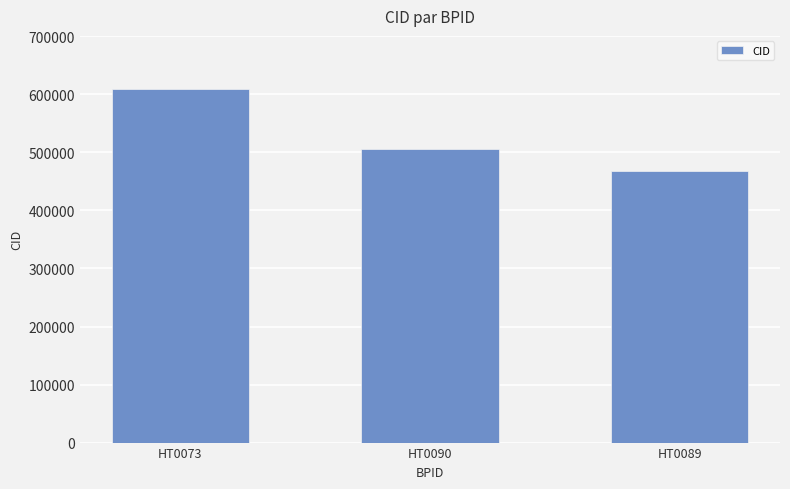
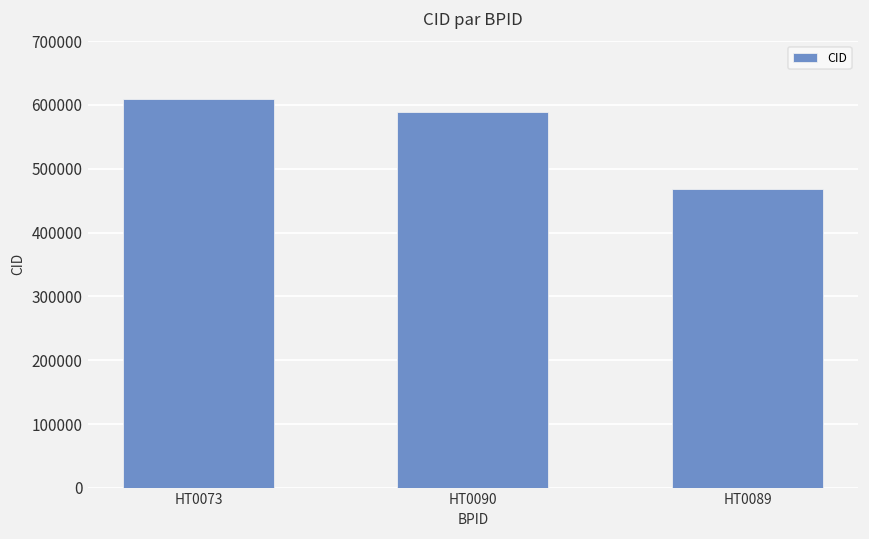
  {
    "HT0073": 610000,
-   "HT0090": 510000,
+   "HT0090": 590000,
    "HT0089": 470000
  }
